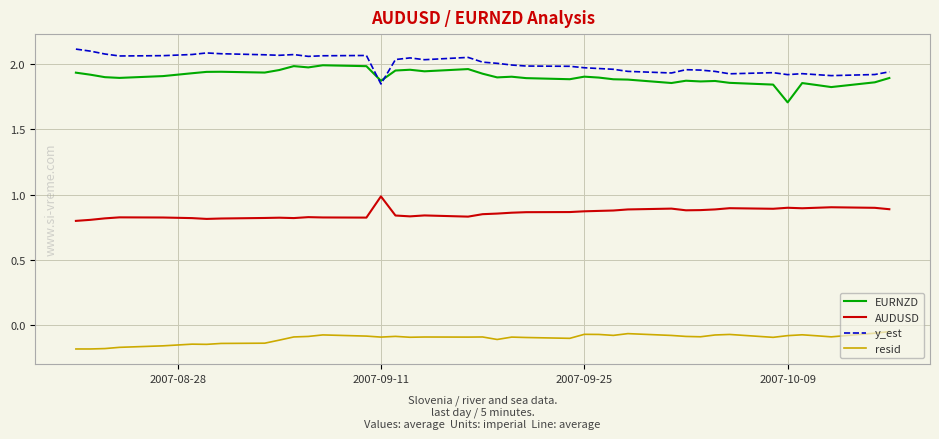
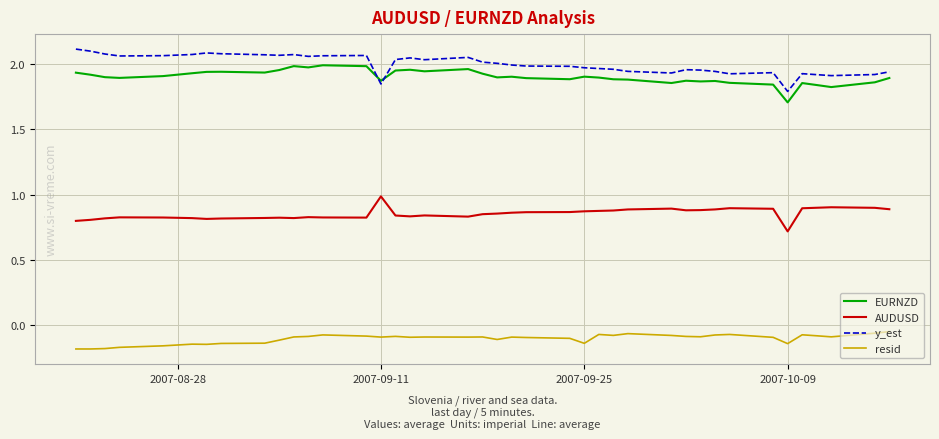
  {
    "EURNZD": {
      "2007-09-11": 1.87,
      "2007-09-25": 1.90,
      "2007-10-09": 1.71
    },
    "AUDUSD": {
      "2007-09-11": 0.99,
      "2007-09-25": 0.87,
-     "2007-10-09": 0.90
+     "2007-10-09": 0.72
    },
    "y_est": {
      "2007-09-11": 1.85,
      "2007-09-25": 1.97,
-     "2007-10-09": 1.92
+     "2007-10-09": 1.79
    },
    "resid": {
      "2007-09-11": -0.09,
-     "2007-09-25": -0.07,
-     "2007-10-09": -0.08
+     "2007-09-25": -0.14,
+     "2007-10-09": -0.14
    }
  }
